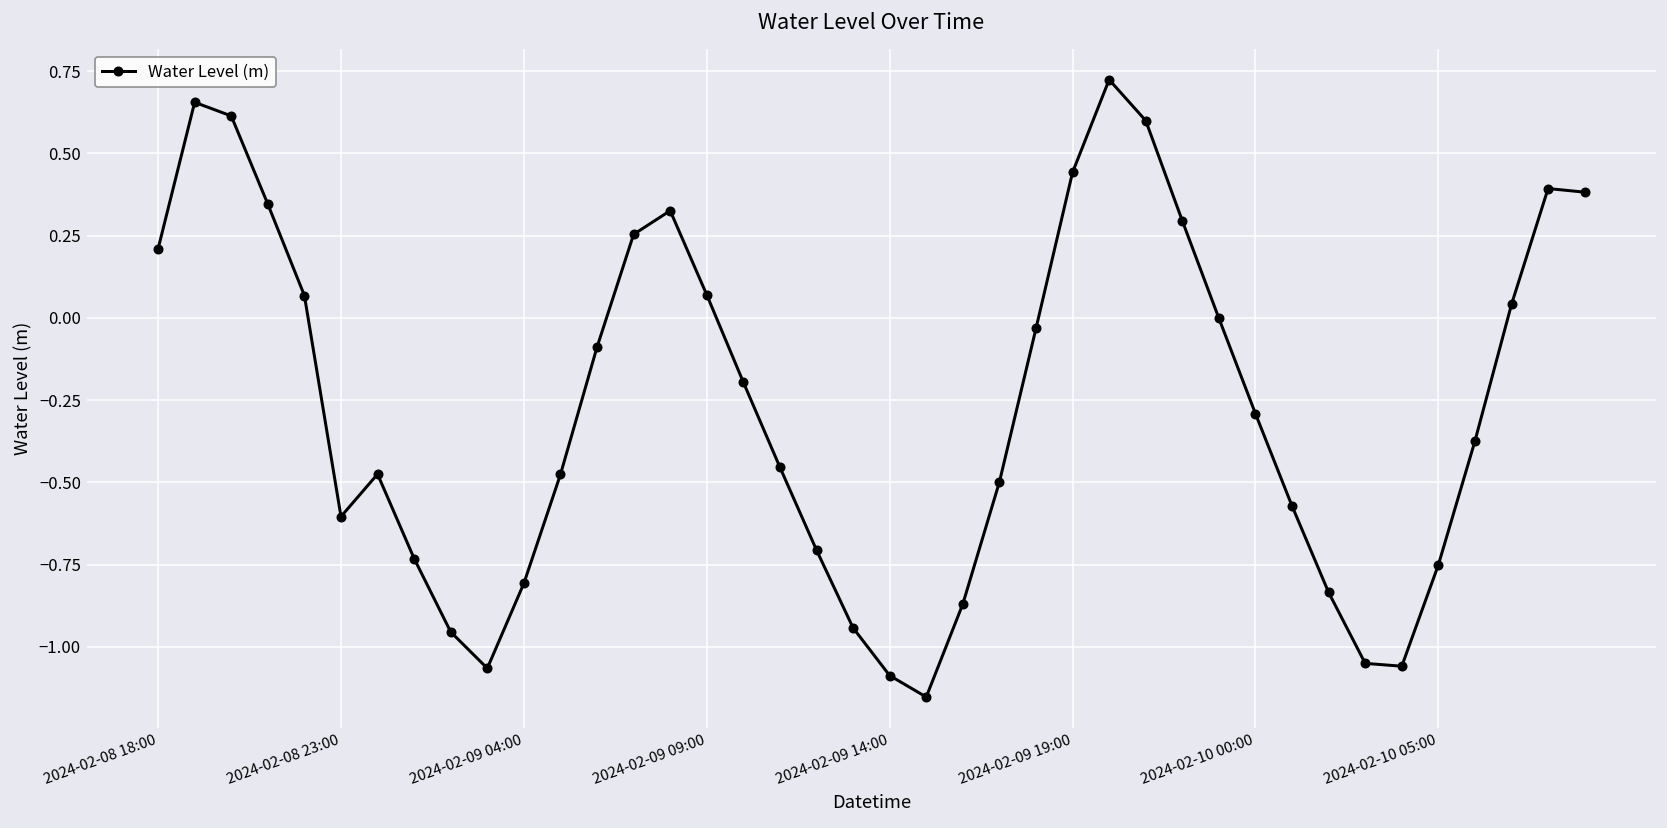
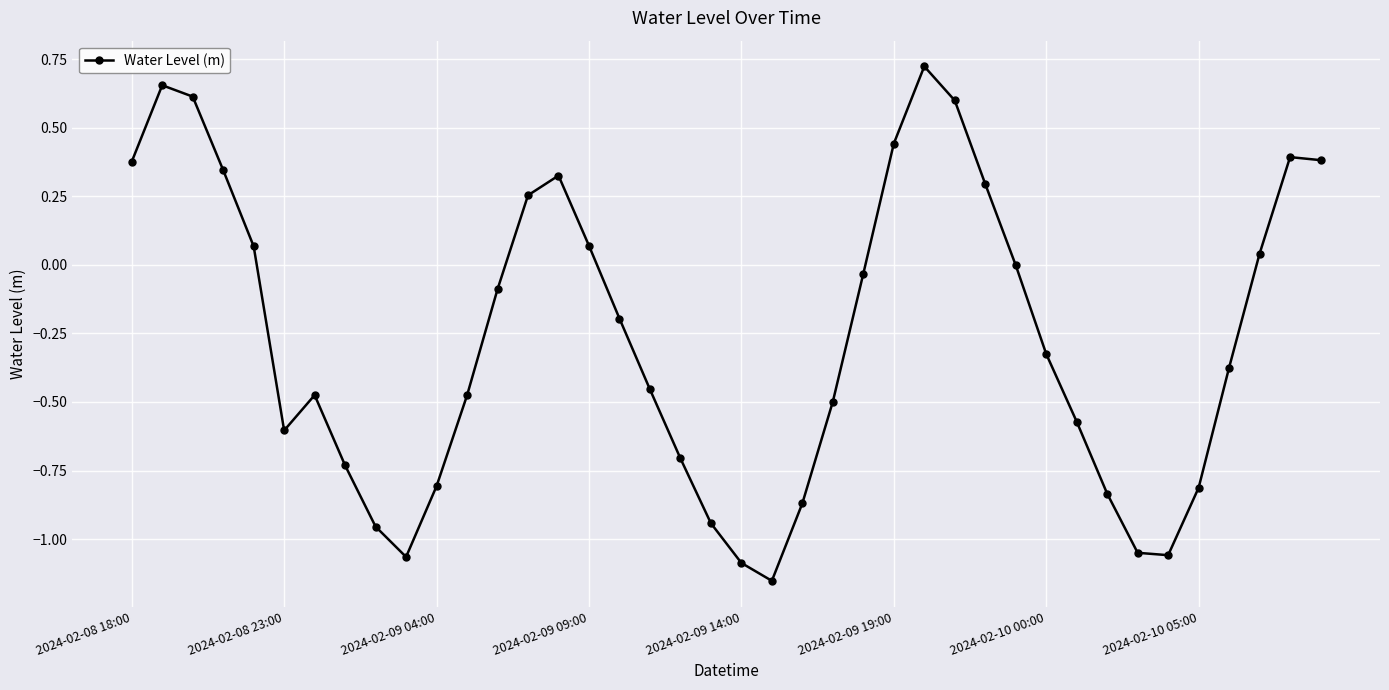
  {
-   "2024-02-08 18:00": 0.21,
+   "2024-02-08 18:00": 0.38,
    "2024-02-08 23:00": -0.60,
    "2024-02-09 04:00": -0.81,
    "2024-02-09 09:00": 0.07,
    "2024-02-09 14:00": -1.09,
    "2024-02-09 19:00": 0.44,
-   "2024-02-10 00:00": -0.29,
-   "2024-02-10 05:00": -0.75
+   "2024-02-10 00:00": -0.32,
+   "2024-02-10 05:00": -0.81
  }
